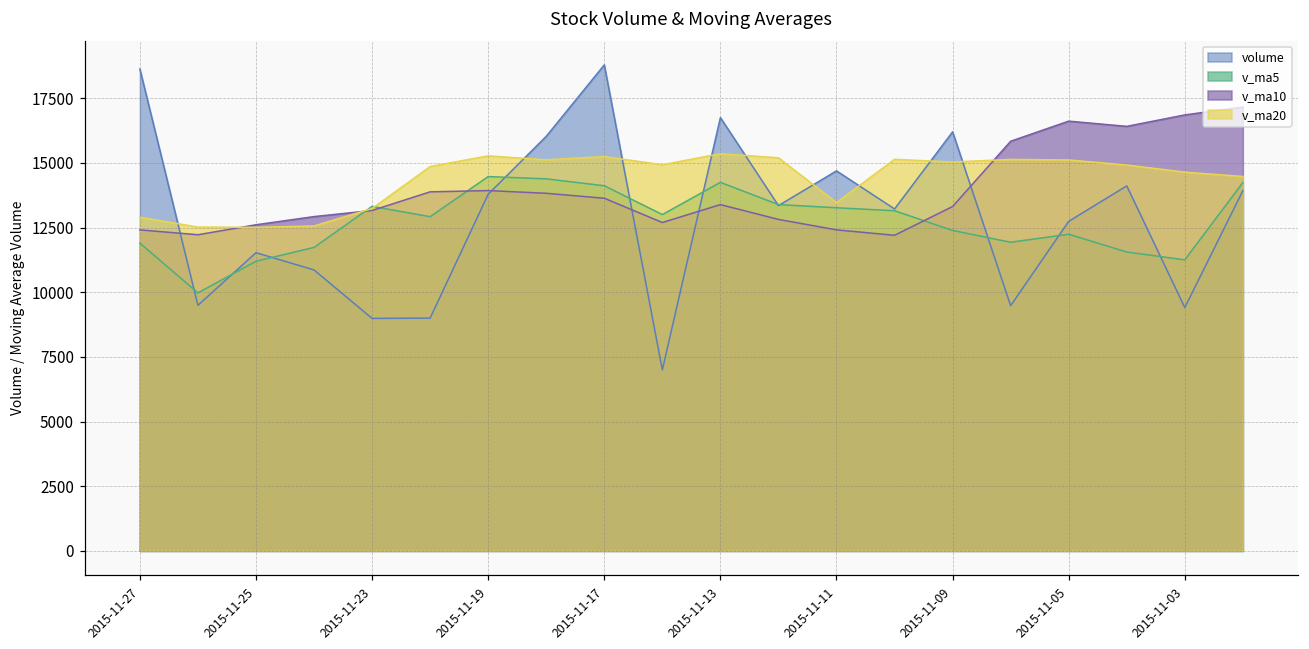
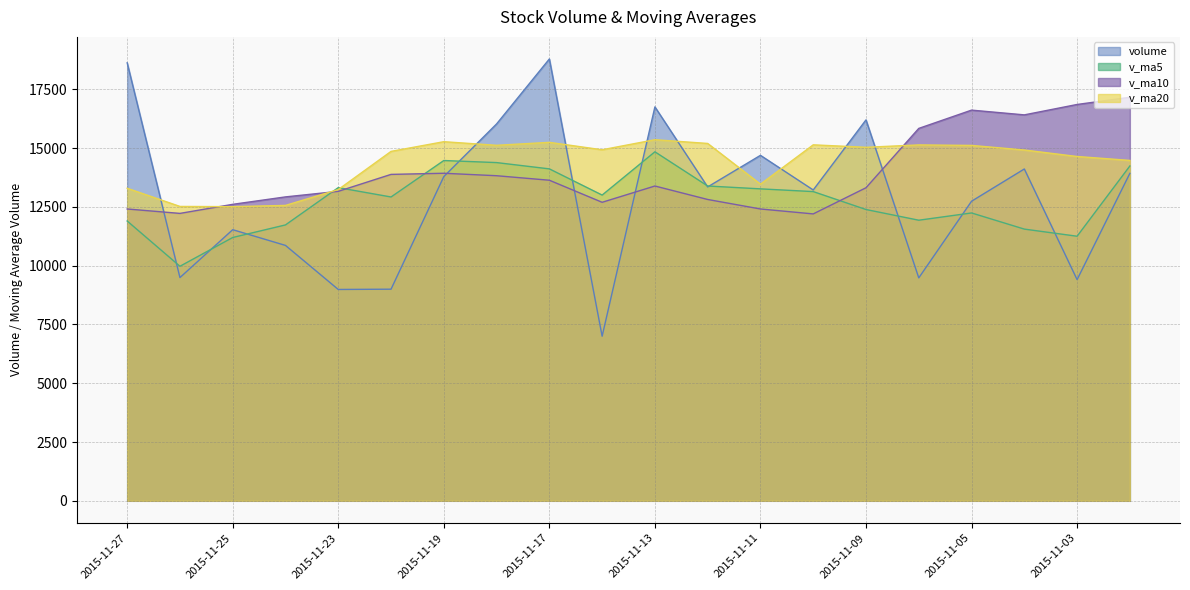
  {
    "v_ma5": {
      "2015-11-27": 11900,
      "2015-11-25": 11200,
      "2015-11-19": 14500,
      "2015-11-17": 14100,
-     "2015-11-13": 14200,
+     "2015-11-13": 14800,
      "2015-11-11": 13300,
      "2015-11-09": 12400,
      "2015-11-05": 12200,
      "2015-11-03": 11300
    },
    "v_ma20": {
-     "2015-11-27": 12900,
+     "2015-11-27": 13300,
      "2015-11-19": 15300,
      "2015-11-17": 15200,
      "2015-11-13": 15400,
      "2015-11-11": 13500,
      "2015-11-09": 15000,
      "2015-11-05": 15100,
      "2015-11-03": 14600
    }
  }
